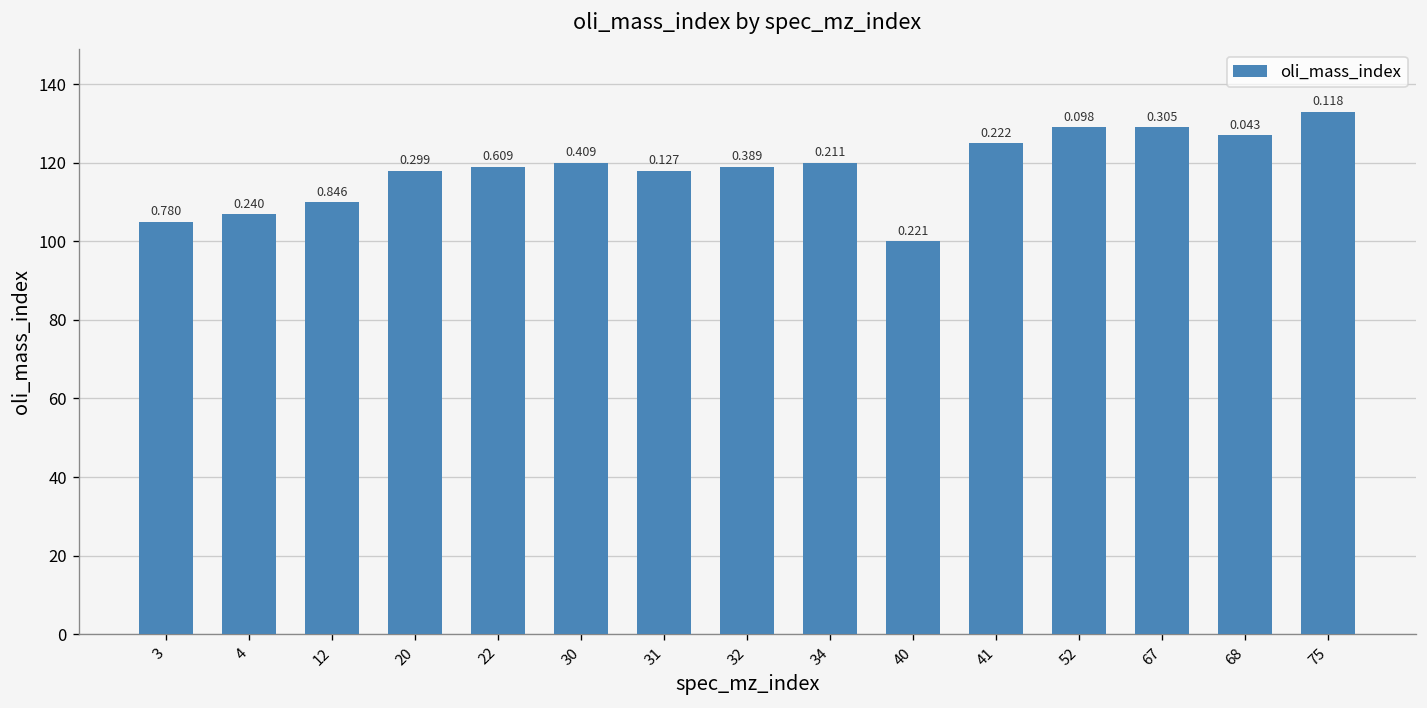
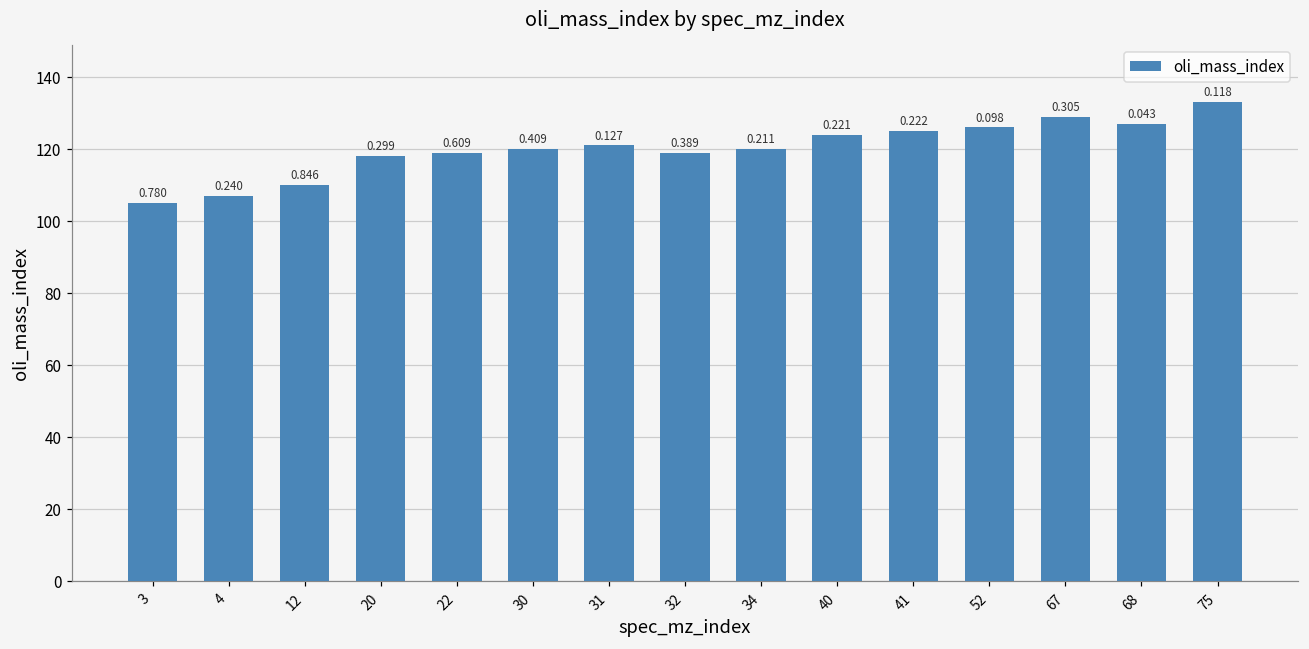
  {
-   "31": 118,
-   "40": 100,
-   "52": 129
+   "31": 121,
+   "40": 124,
+   "52": 126
  }
